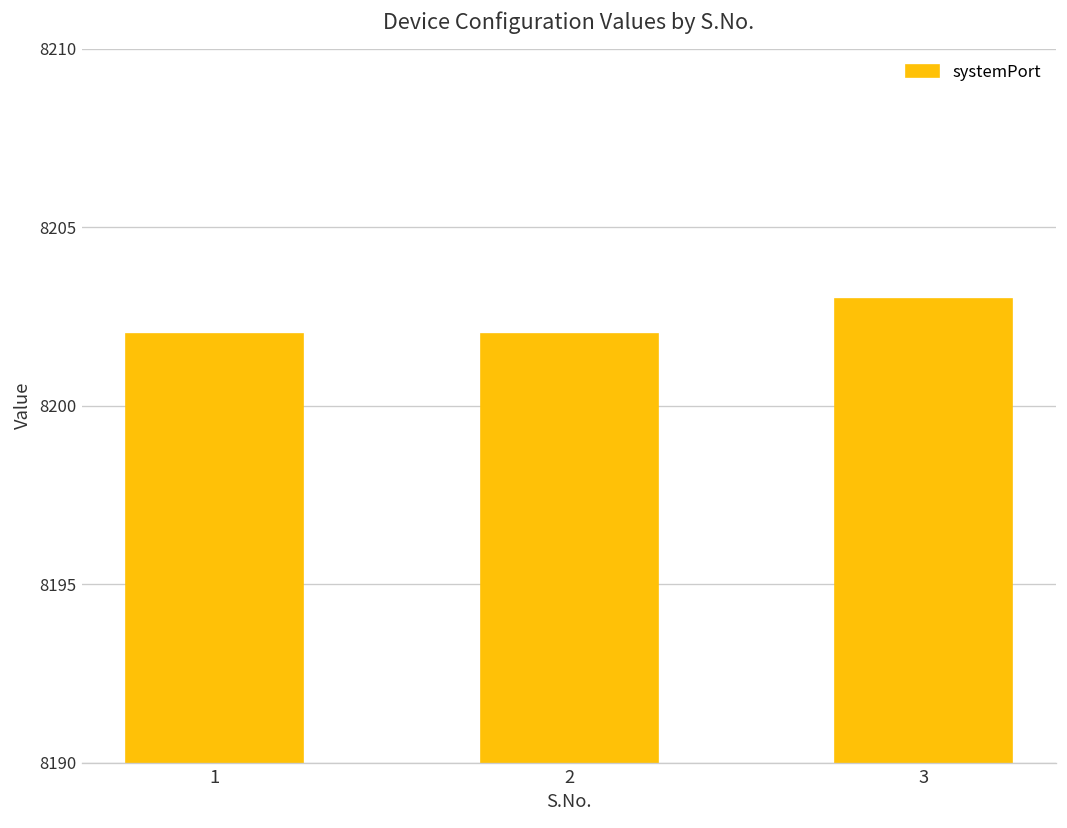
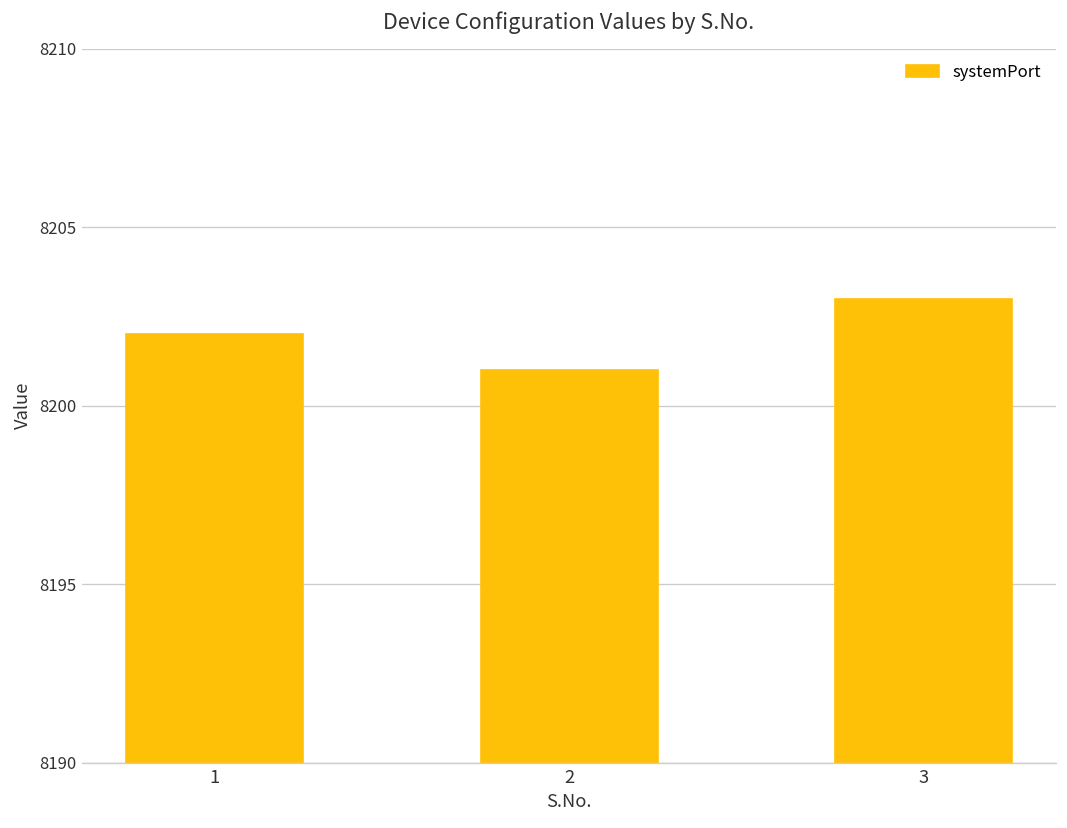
  {
    "1": 8202,
-   "2": 8202,
+   "2": 8201,
    "3": 8203
  }
